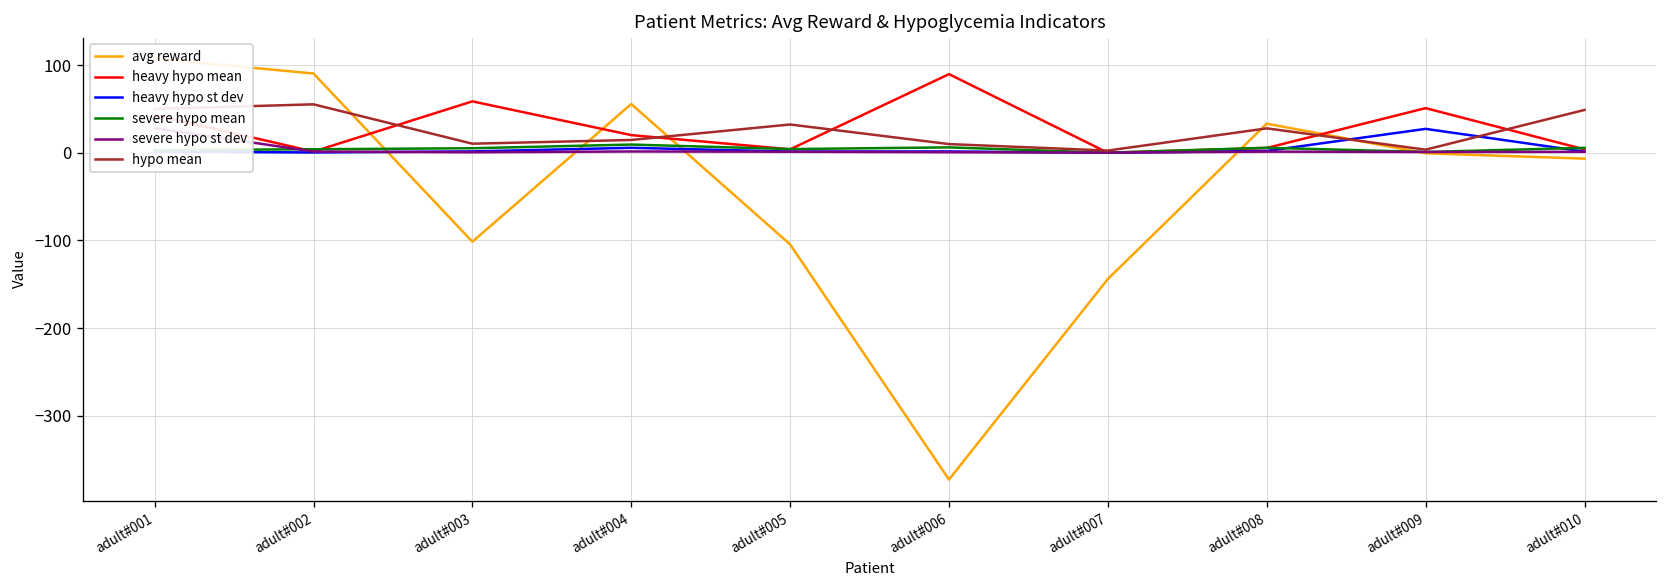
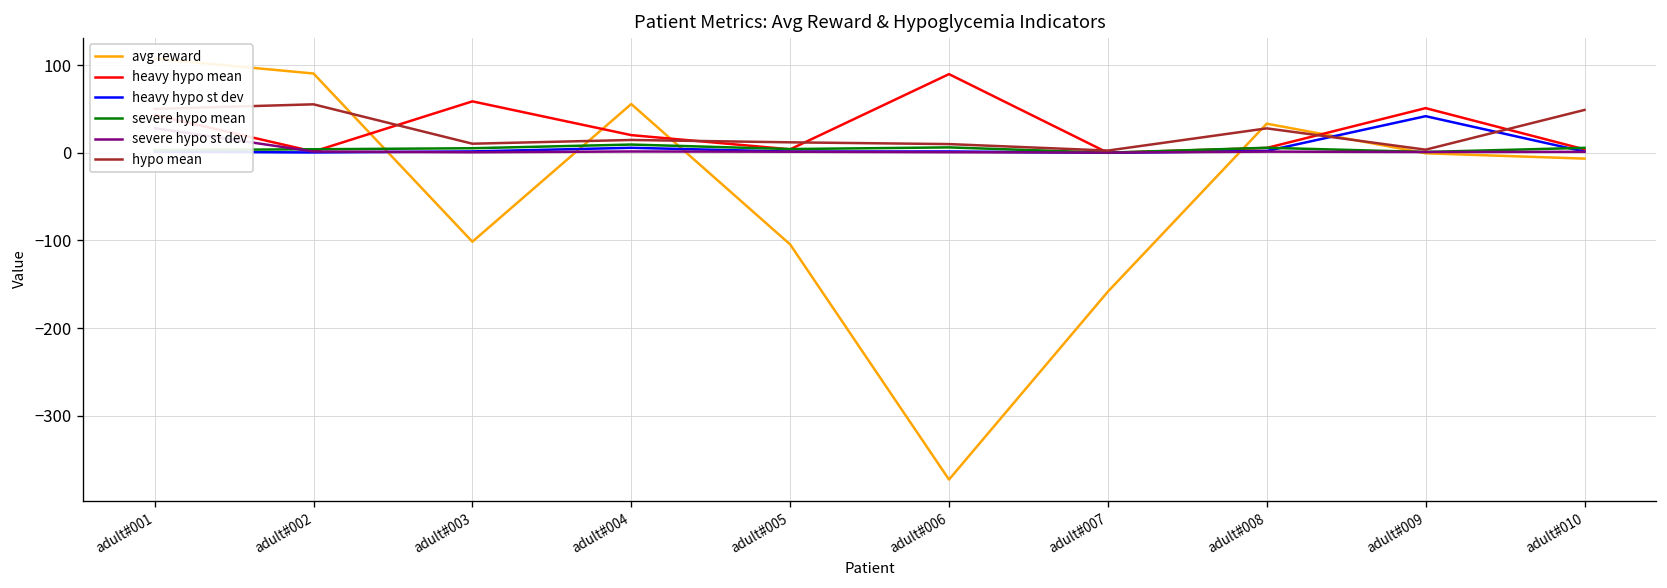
  {
    "avg reward": {
      "adult#002": 90,
      "adult#003": -100,
      "adult#004": 60,
      "adult#005": -100,
      "adult#006": -370,
-     "adult#007": -140,
+     "adult#007": -160,
      "adult#008": 30,
      "adult#010": -10
    },
    "heavy hypo mean": {
      "adult#003": 60,
      "adult#004": 20,
      "adult#006": 90,
      "adult#009": 50
    },
    "heavy hypo st dev": {
      "adult#004": 10,
-     "adult#009": 30
+     "adult#009": 40
    },
    "severe hypo mean": {
      "adult#003": 10,
      "adult#004": 10,
      "adult#006": 10
    },
    "severe hypo st dev": {
      "adult#004": 0
    },
    "hypo mean": {
      "adult#002": 60,
      "adult#003": 10,
      "adult#004": 10,
-     "adult#005": 30,
+     "adult#005": 10,
      "adult#006": 10,
      "adult#008": 30,
      "adult#010": 50
    }
  }
